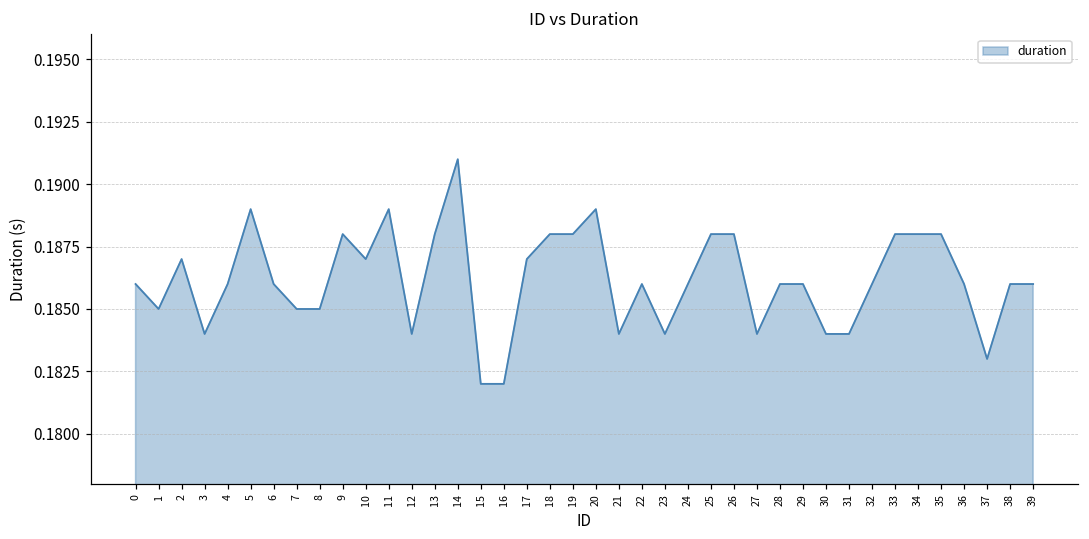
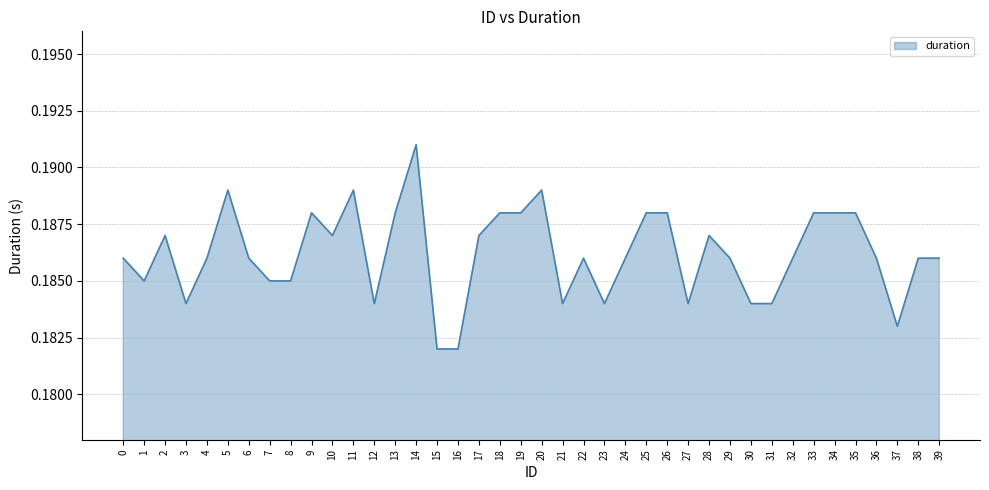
  {
    "0": 0.186,
    "1": 0.185,
    "2": 0.187,
    "3": 0.184,
    "4": 0.186,
    "5": 0.189,
    "6": 0.186,
    "7": 0.185,
    "8": 0.185,
    "9": 0.188,
    "10": 0.187,
    "11": 0.189,
    "12": 0.184,
    "13": 0.188,
    "14": 0.191,
    "15": 0.182,
    "16": 0.182,
    "17": 0.187,
    "18": 0.188,
    "19": 0.188,
    "20": 0.189,
    "21": 0.184,
    "22": 0.186,
    "23": 0.184,
    "24": 0.186,
    "25": 0.188,
    "26": 0.188,
    "27": 0.184,
-   "28": 0.186,
+   "28": 0.187,
    "29": 0.186,
    "30": 0.184,
    "31": 0.184,
    "32": 0.186,
    "33": 0.188,
    "34": 0.188,
    "35": 0.188,
    "36": 0.186,
    "37": 0.183,
    "38": 0.186,
    "39": 0.186
  }
